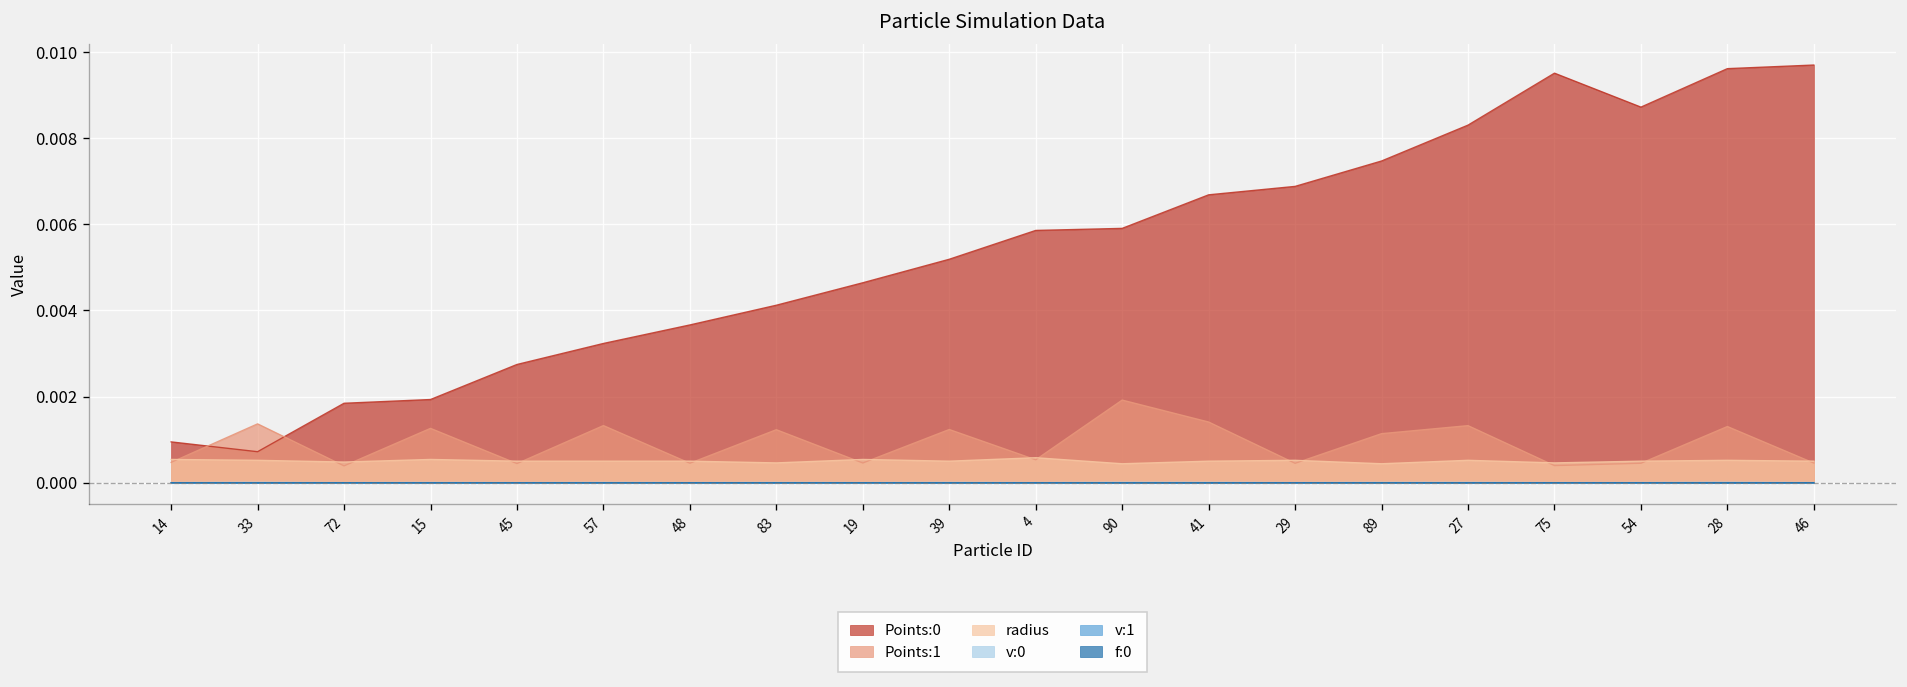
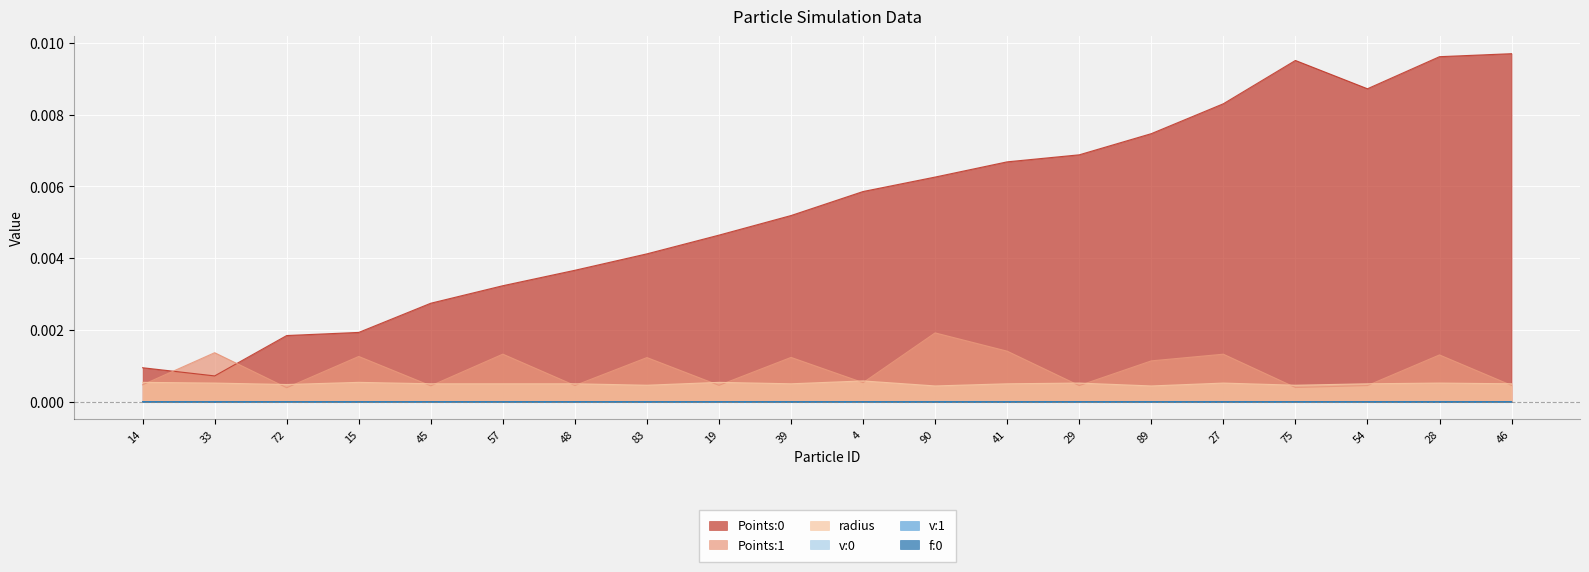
  {
    "Points:0": {
      "14": 0.0009,
      "33": 0.0007,
      "72": 0.0018,
      "15": 0.0019,
      "45": 0.0027,
      "57": 0.0032,
      "48": 0.0037,
      "83": 0.0041,
      "19": 0.0046,
      "39": 0.0052,
      "4": 0.0059,
-     "90": 0.0059,
+     "90": 0.0063,
      "41": 0.0067,
      "29": 0.0069,
      "89": 0.0075,
      "27": 0.0083,
      "75": 0.0095,
      "54": 0.0087,
      "28": 0.0096,
      "46": 0.0097
    },
    "Points:1": {
      "33": 0.0014,
      "72": 0.0004,
      "15": 0.0013,
      "57": 0.0013,
      "83": 0.0012,
      "19": 0.0005,
      "39": 0.0012,
      "90": 0.0019,
      "41": 0.0014,
      "89": 0.0011,
      "27": 0.0013,
      "28": 0.0013
    },
    "radius": {
      "33": 0.0005,
      "72": 0.0005,
      "15": 0.0005,
      "57": 0.0005,
      "83": 0.0005,
      "19": 0.0005,
      "39": 0.0005,
      "90": 0.0004,
      "41": 0.0005,
      "89": 0.0004,
      "27": 0.0005,
      "28": 0.0005
    },
    "f:0": {
      "14": 0.0000,
      "33": 0.0000,
      "72": 0.0000,
      "15": 0.0000,
      "45": 0.0000,
      "57": 0.0000,
      "48": 0.0000,
      "83": 0.0000,
      "19": 0.0000,
      "39": 0.0000,
      "4": 0.0000,
      "90": 0.0000,
      "41": 0.0000,
      "29": 0.0000,
      "89": 0.0000,
      "27": 0.0000,
      "75": 0.0000,
      "54": 0.0000,
      "28": 0.0000,
      "46": 0.0000
    }
  }
